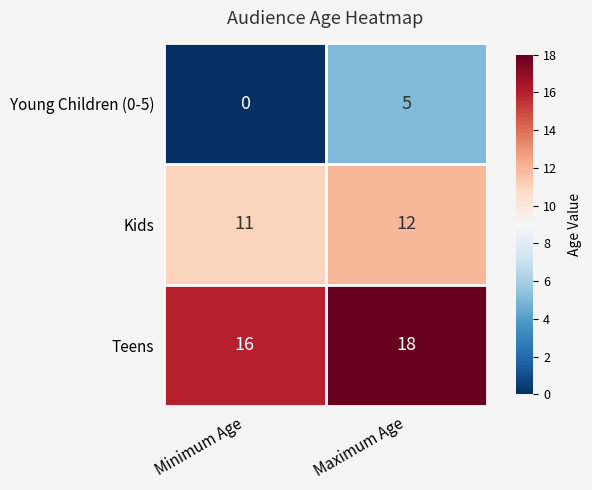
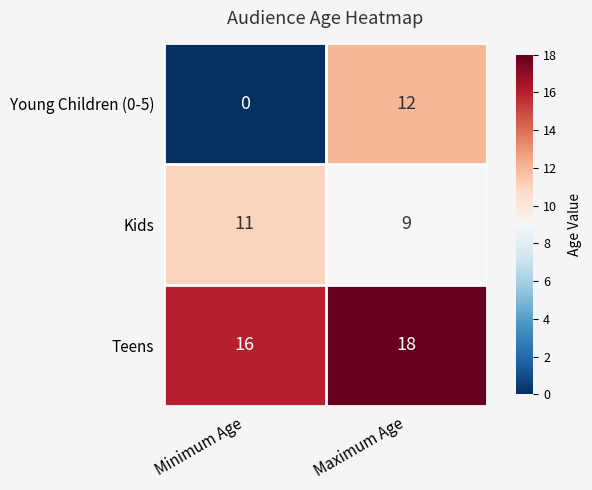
  {
    "Young Children (0-5)": {
      "Minimum Age": 0,
-     "Maximum Age": 5
+     "Maximum Age": 12
    },
    "Kids": {
      "Minimum Age": 11,
-     "Maximum Age": 12
+     "Maximum Age": 9
    },
    "Teens": {
      "Minimum Age": 16,
      "Maximum Age": 18
    }
  }
